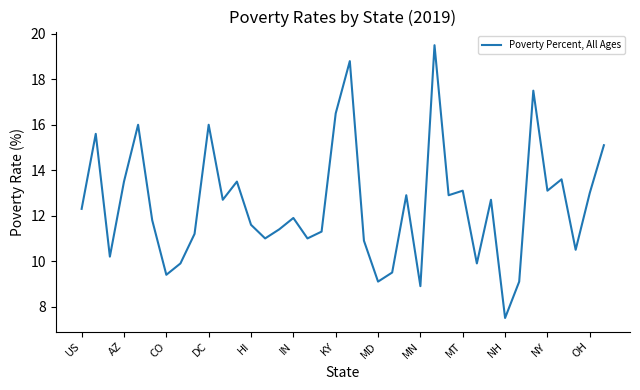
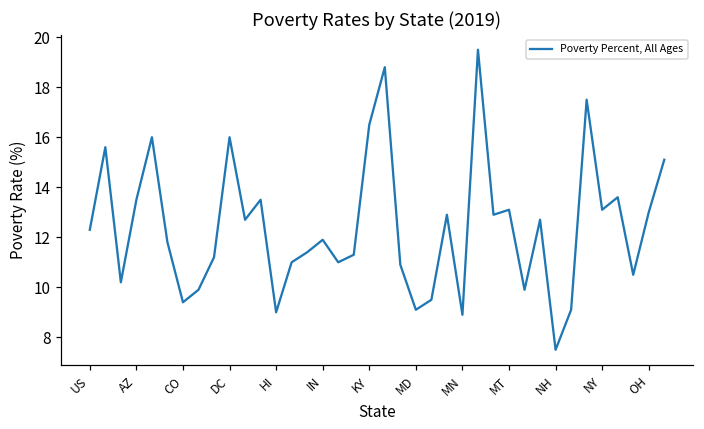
  {
    "US": 12.3,
    "AZ": 13.5,
    "CO": 9.4,
    "DC": 16.0,
-   "HI": 11.6,
+   "HI": 9.0,
    "IN": 11.9,
    "KY": 16.5,
    "MD": 9.1,
    "MN": 8.9,
    "MT": 13.1,
    "NH": 7.5,
    "NY": 13.1,
    "OH": 13.0
  }
